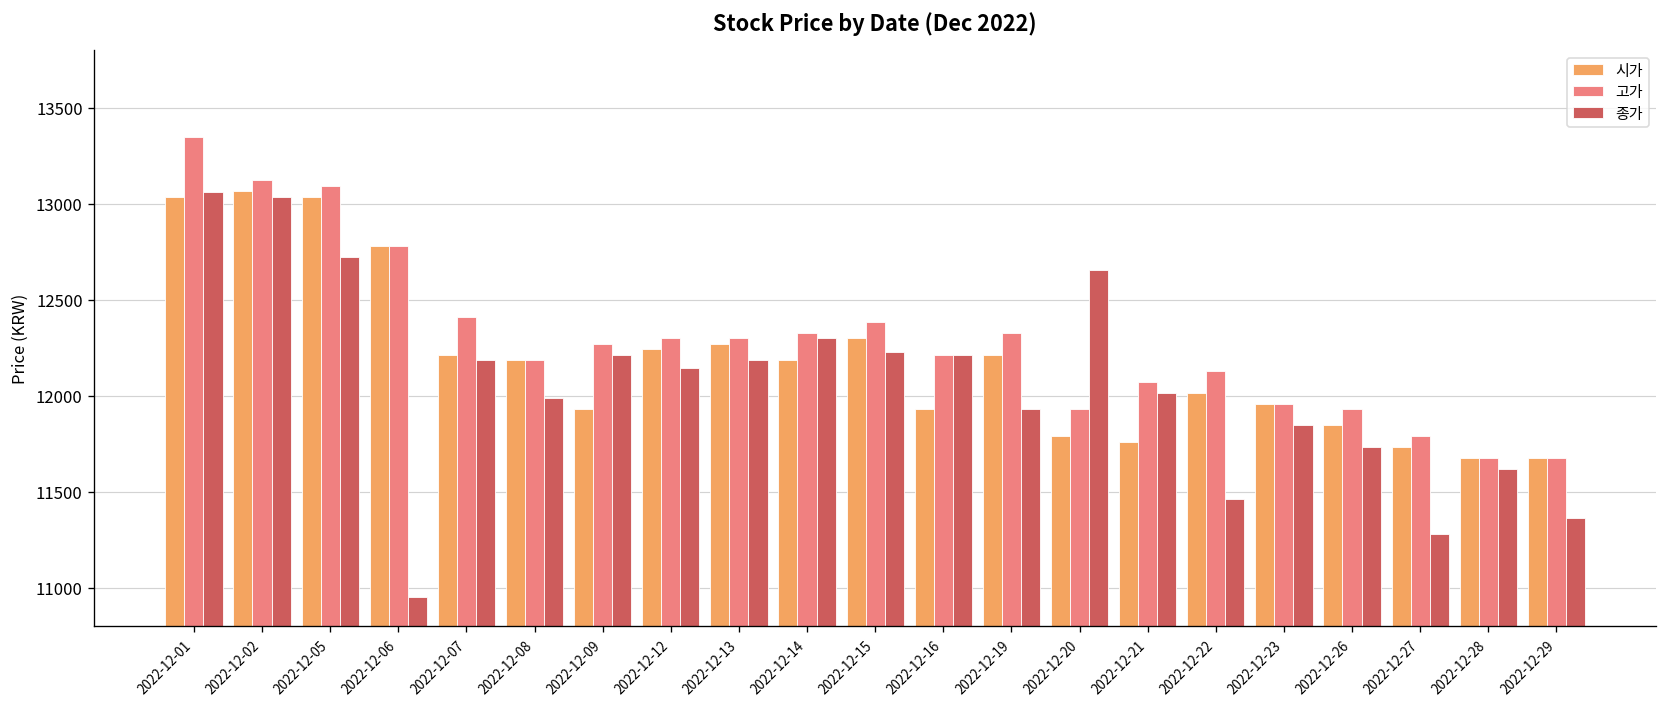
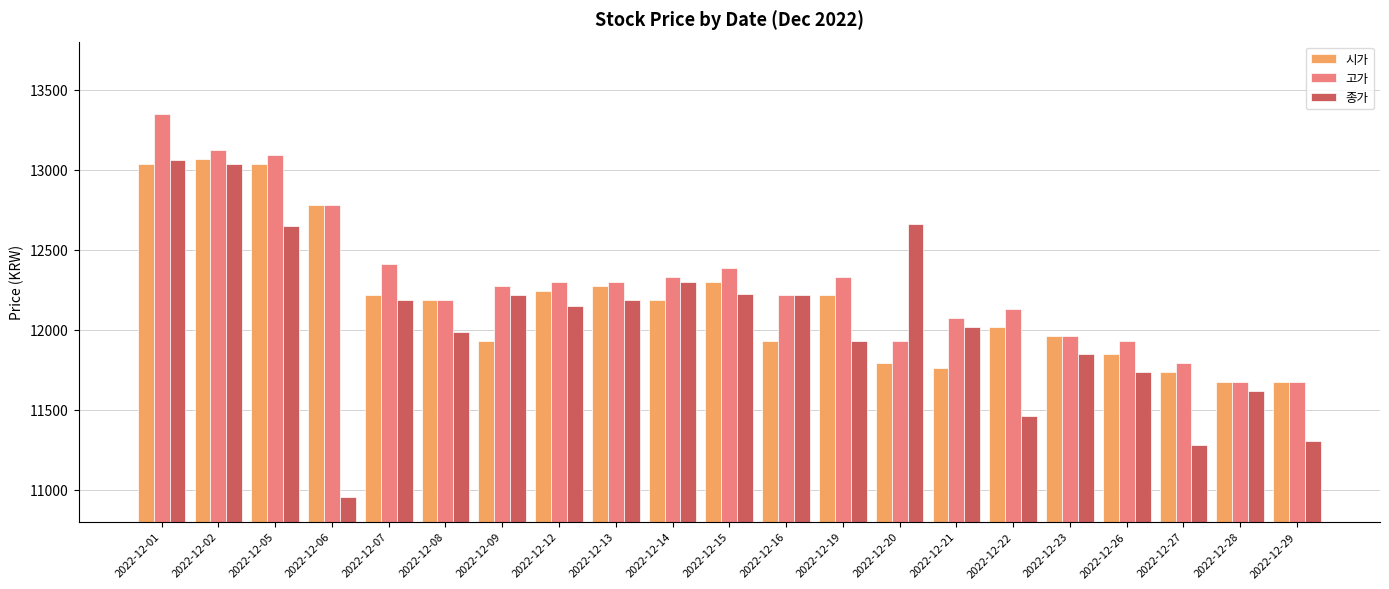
  {
    "종가": {
      "2022-12-01": 13060,
      "2022-12-02": 13040,
-     "2022-12-05": 12720,
+     "2022-12-05": 12650,
      "2022-12-06": 10950,
      "2022-12-07": 12190,
      "2022-12-08": 11990,
      "2022-12-09": 12210,
      "2022-12-12": 12150,
      "2022-12-13": 12190,
      "2022-12-14": 12300,
      "2022-12-15": 12230,
      "2022-12-16": 12210,
      "2022-12-19": 11930,
      "2022-12-20": 12660,
      "2022-12-21": 12020,
      "2022-12-22": 11460,
      "2022-12-23": 11850,
      "2022-12-26": 11730,
      "2022-12-27": 11280,
      "2022-12-28": 11620,
-     "2022-12-29": 11360
+     "2022-12-29": 11300
    }
  }
